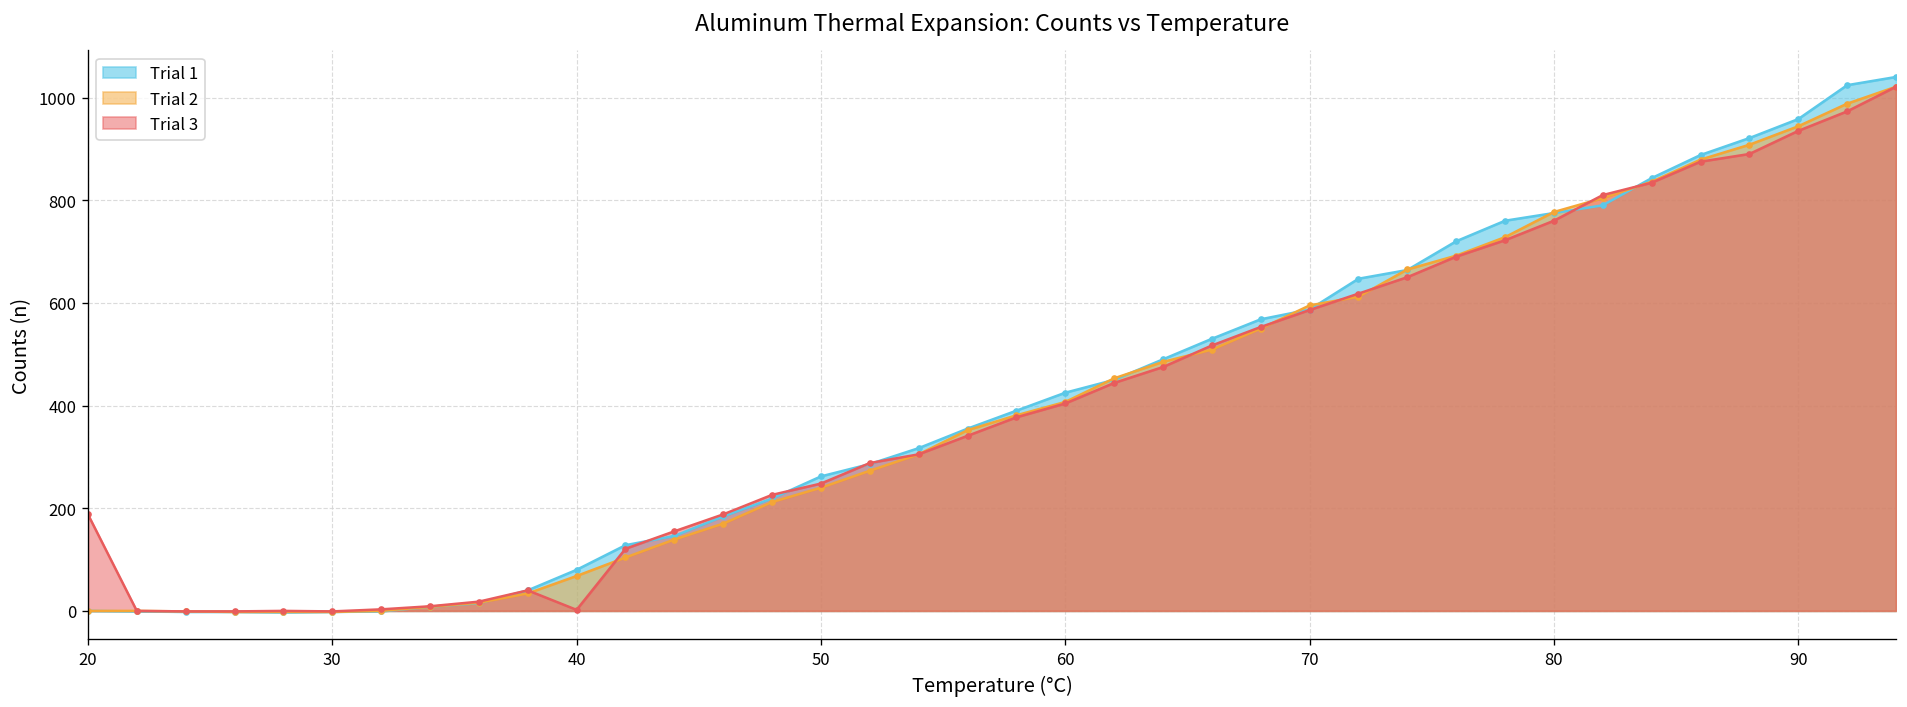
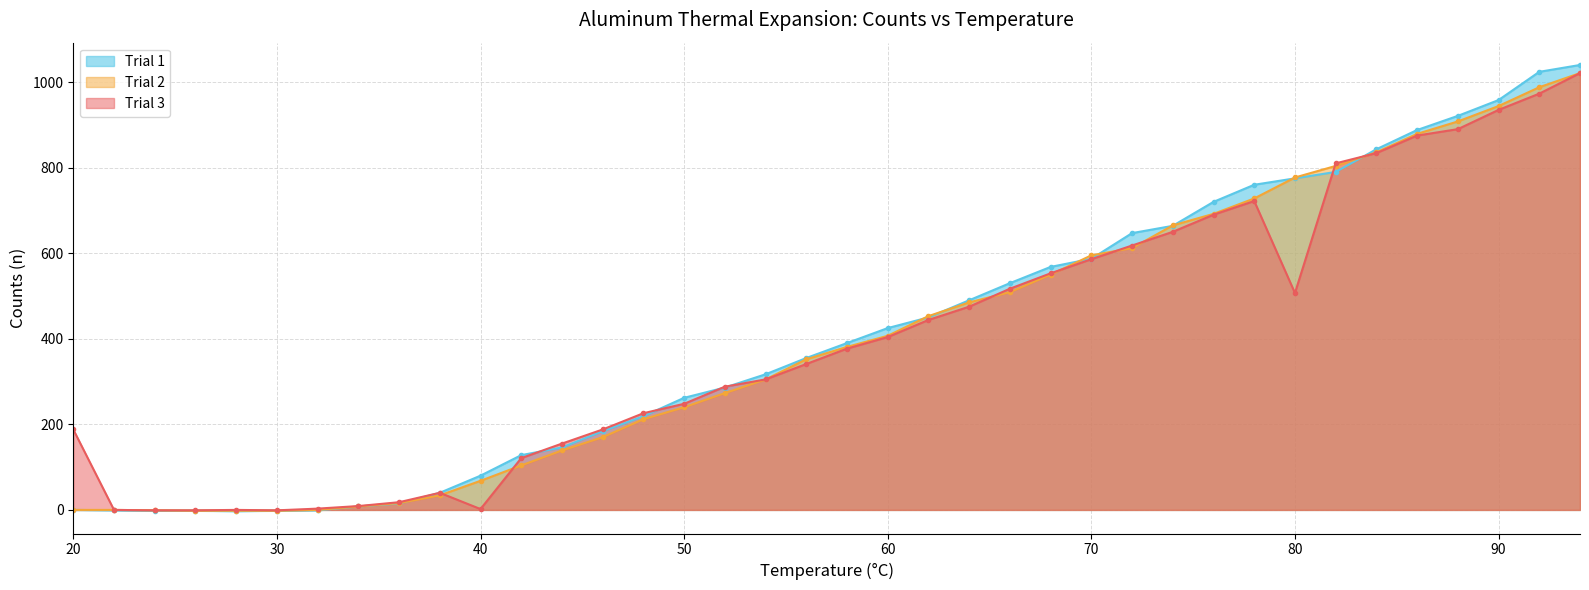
  {
    "Trial 3": {
      "20": 190,
      "40": 0,
      "50": 250,
-     "80": 760,
+     "80": 510,
      "90": 940
    }
  }
